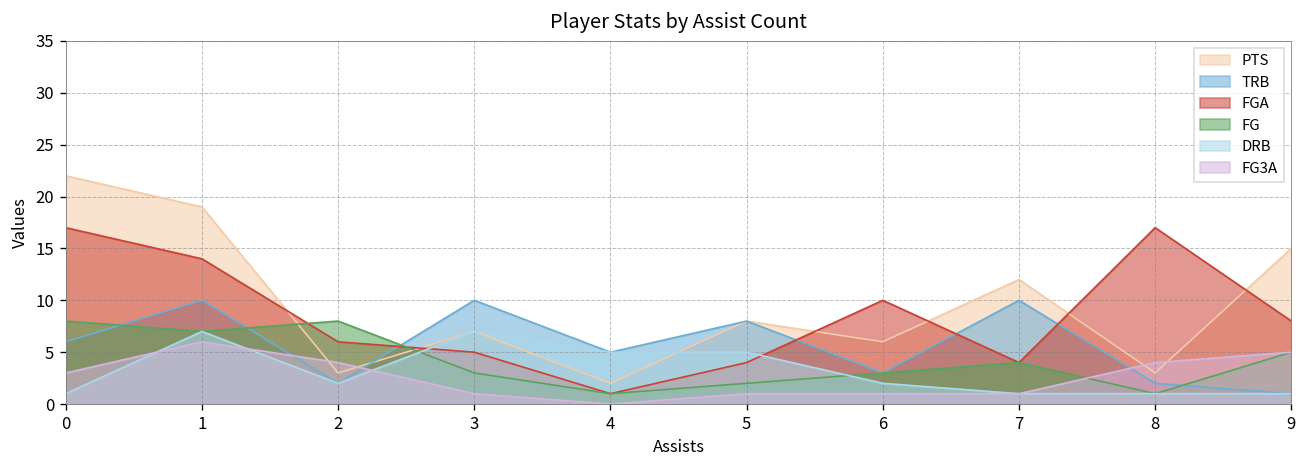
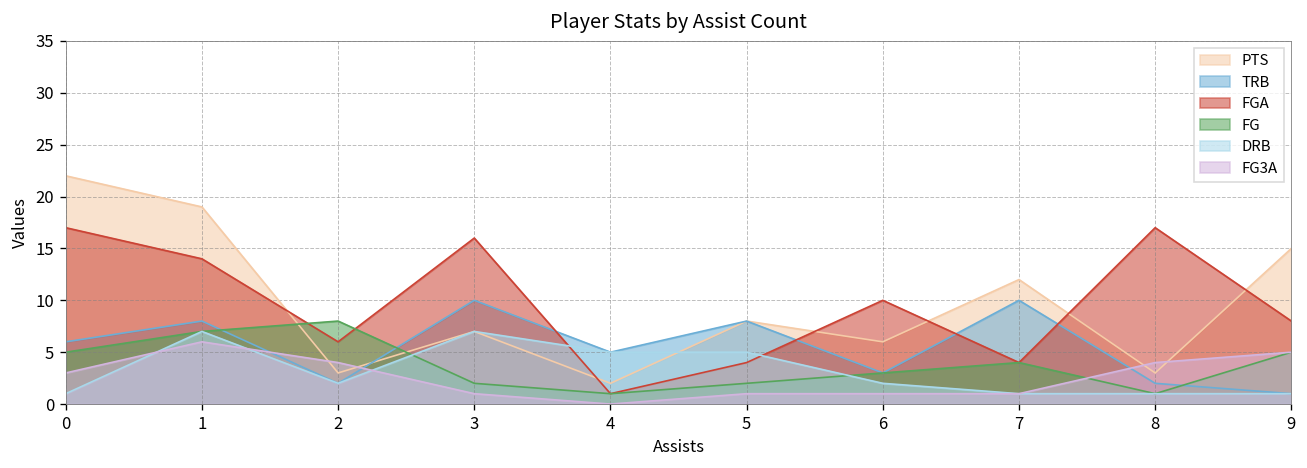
  {
    "TRB": {
      "0": 6,
-     "1": 10,
+     "1": 8,
      "3": 10,
      "7": 10,
      "8": 2
    },
    "FGA": {
      "0": 17,
      "1": 14,
      "2": 6,
-     "3": 5,
+     "3": 16,
      "5": 4,
      "6": 10,
      "8": 17,
      "9": 8
    },
    "FG": {
-     "0": 8,
+     "0": 5,
      "2": 8,
-     "3": 3,
+     "3": 2,
      "5": 2
    }
  }
